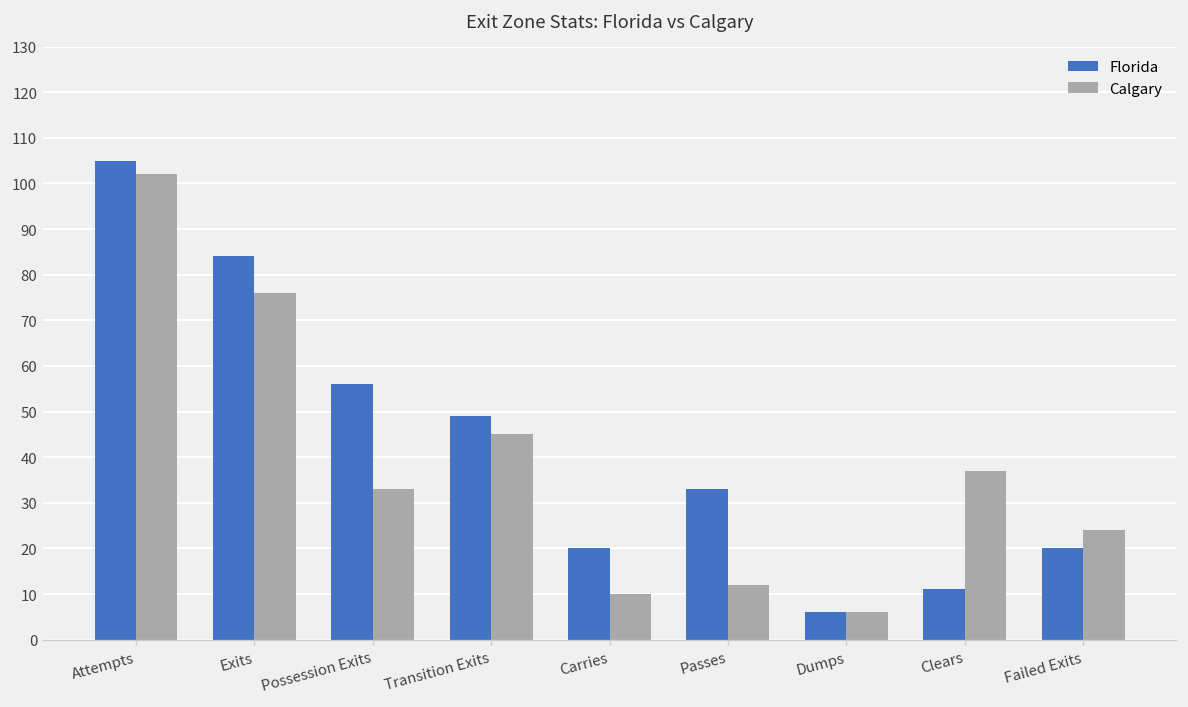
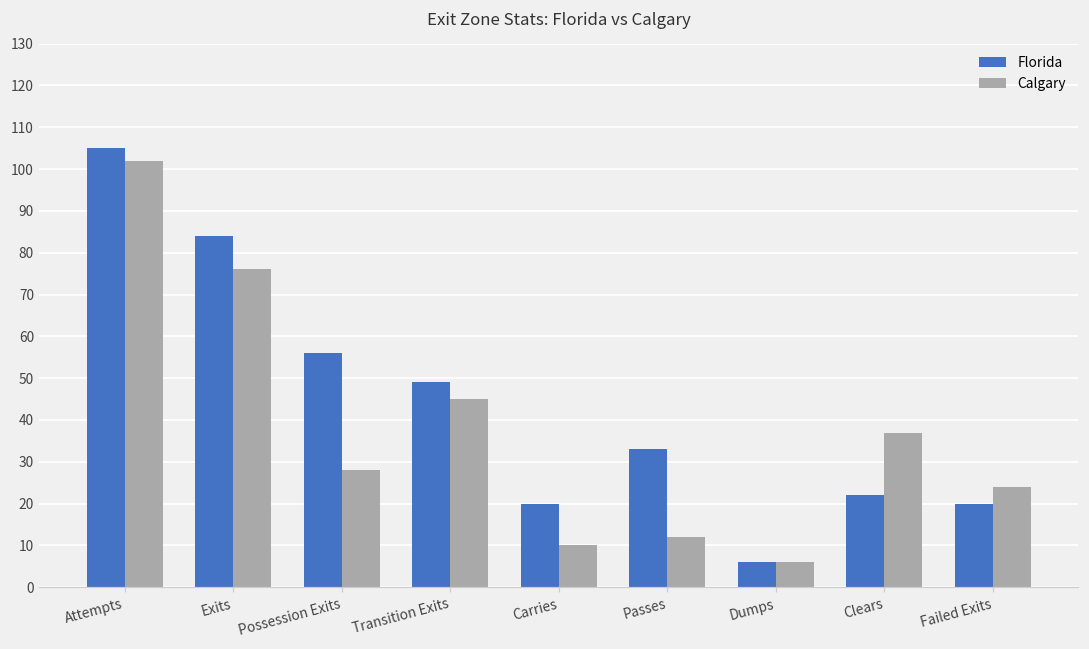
  {
    "Florida": {
      "Attempts": 105,
      "Exits": 84,
      "Possession Exits": 56,
      "Transition Exits": 49,
      "Carries": 20,
      "Passes": 33,
      "Dumps": 6,
-     "Clears": 11,
+     "Clears": 22,
      "Failed Exits": 20
    },
    "Calgary": {
      "Attempts": 102,
      "Exits": 76,
-     "Possession Exits": 33,
+     "Possession Exits": 28,
      "Transition Exits": 45,
      "Carries": 10,
      "Passes": 12,
      "Dumps": 6,
      "Clears": 37,
      "Failed Exits": 24
    }
  }
